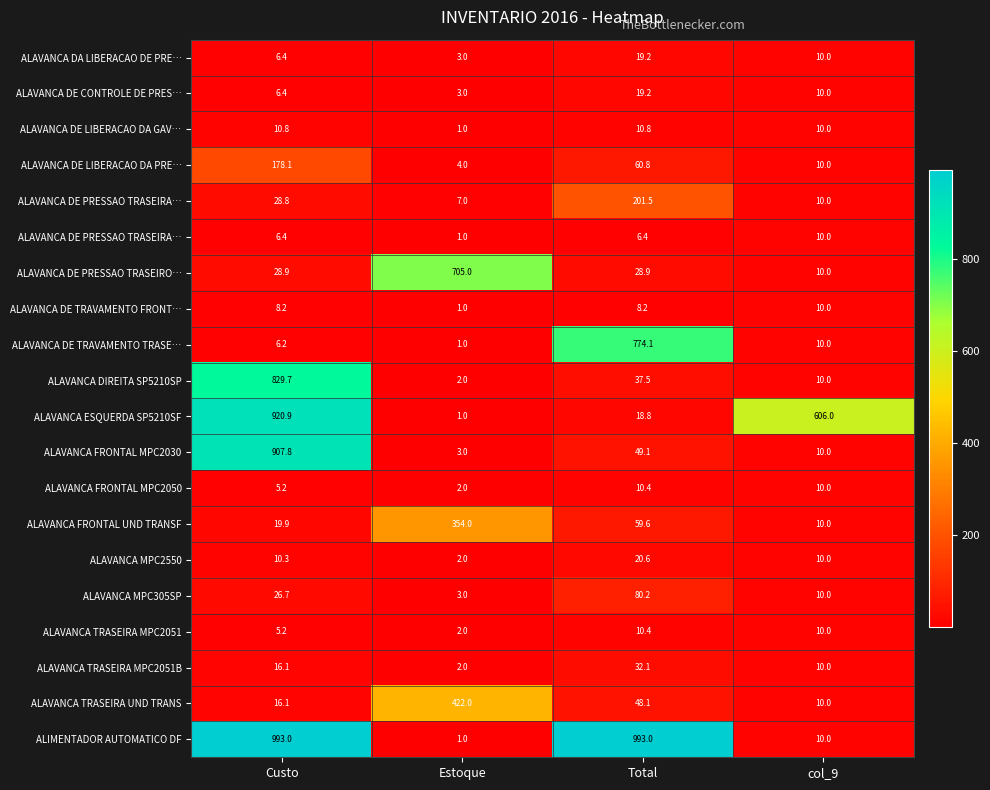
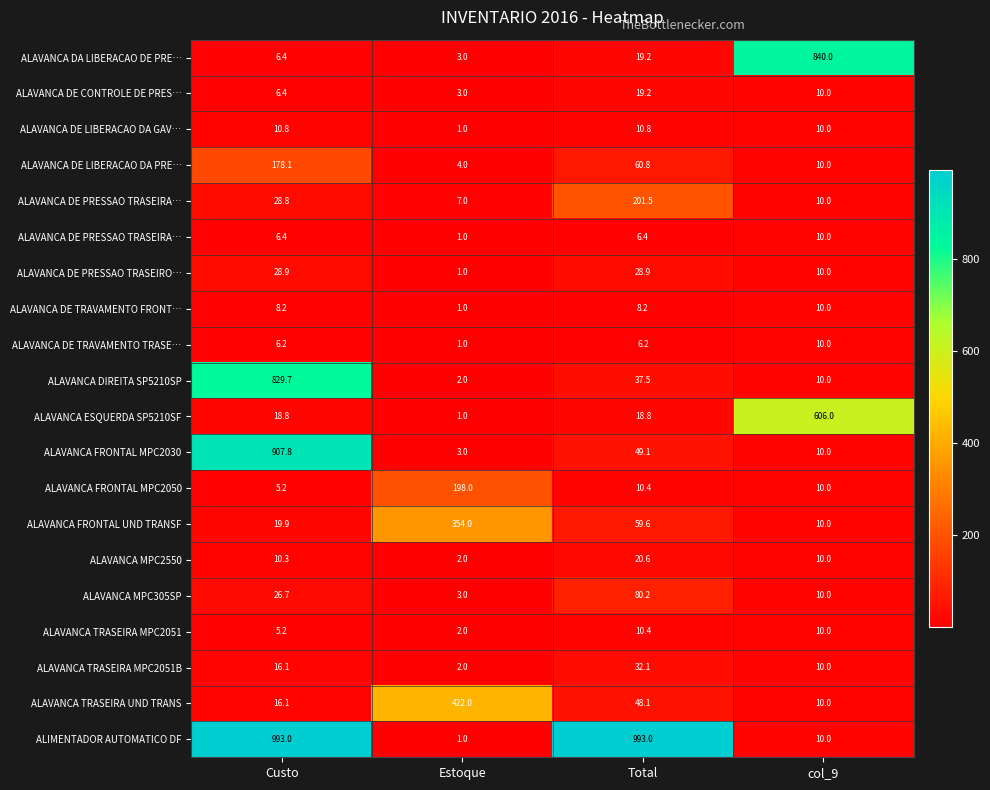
  {
    "ALAVANCA DA LIBERACAO DE PRE…": {
      "Custo": 6.4,
      "Estoque": 3.0,
      "Total": 19.2,
-     "col_9": 10.0
+     "col_9": 840.0
    },
    "ALAVANCA DE CONTROLE DE PRES…": {
      "Custo": 6.4,
      "Estoque": 3.0,
      "Total": 19.2,
      "col_9": 10.0
    },
    "ALAVANCA DE LIBERACAO DA GAV…": {
      "Custo": 10.8,
      "Estoque": 1.0,
      "Total": 10.8,
      "col_9": 10.0
    },
    "ALAVANCA DE LIBERACAO DA PRE…": {
      "Custo": 178.1,
      "Estoque": 4.0,
      "Total": 60.8,
      "col_9": 10.0
    },
    "ALAVANCA DE PRESSAO TRASEIRO…": {
      "Custo": 28.9,
-     "Estoque": 705.0,
+     "Estoque": 1.0,
      "Total": 28.9,
      "col_9": 10.0
    },
    "ALAVANCA DE TRAVAMENTO FRONT…": {
      "Custo": 8.2,
      "Estoque": 1.0,
      "Total": 8.2,
      "col_9": 10.0
    },
    "ALAVANCA DE TRAVAMENTO TRASE…": {
      "Custo": 6.2,
      "Estoque": 1.0,
-     "Total": 774.1,
+     "Total": 6.2,
      "col_9": 10.0
    },
    "ALAVANCA DIREITA SP5210SP": {
      "Custo": 829.7,
      "Estoque": 2.0,
      "Total": 37.5,
      "col_9": 10.0
    },
    "ALAVANCA ESQUERDA SP5210SF": {
-     "Custo": 920.9,
+     "Custo": 18.8,
      "Estoque": 1.0,
      "Total": 18.8,
      "col_9": 606.0
    },
    "ALAVANCA FRONTAL MPC2030": {
      "Custo": 907.8,
      "Estoque": 3.0,
      "Total": 49.1,
      "col_9": 10.0
    },
    "ALAVANCA FRONTAL MPC2050": {
      "Custo": 5.2,
-     "Estoque": 2.0,
+     "Estoque": 198.0,
      "Total": 10.4,
      "col_9": 10.0
    },
    "ALAVANCA FRONTAL UND TRANSF": {
      "Custo": 19.9,
      "Estoque": 354.0,
      "Total": 59.6,
      "col_9": 10.0
    },
    "ALAVANCA MPC2550": {
      "Custo": 10.3,
      "Estoque": 2.0,
      "Total": 20.6,
      "col_9": 10.0
    },
    "ALAVANCA MPC305SP": {
      "Custo": 26.7,
      "Estoque": 3.0,
      "Total": 80.2,
      "col_9": 10.0
    },
    "ALAVANCA TRASEIRA MPC2051": {
      "Custo": 5.2,
      "Estoque": 2.0,
      "Total": 10.4,
      "col_9": 10.0
    },
    "ALAVANCA TRASEIRA MPC2051B": {
      "Custo": 16.1,
      "Estoque": 2.0,
      "Total": 32.1,
      "col_9": 10.0
    },
    "ALAVANCA TRASEIRA UND TRANS": {
      "Custo": 16.1,
      "Estoque": 422.0,
      "Total": 48.1,
      "col_9": 10.0
    },
    "ALIMENTADOR AUTOMATICO DF": {
      "Custo": 993.0,
      "Estoque": 1.0,
      "Total": 993.0,
      "col_9": 10.0
    }
  }
